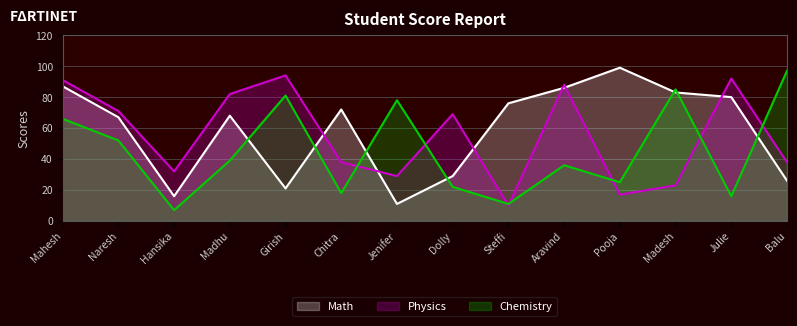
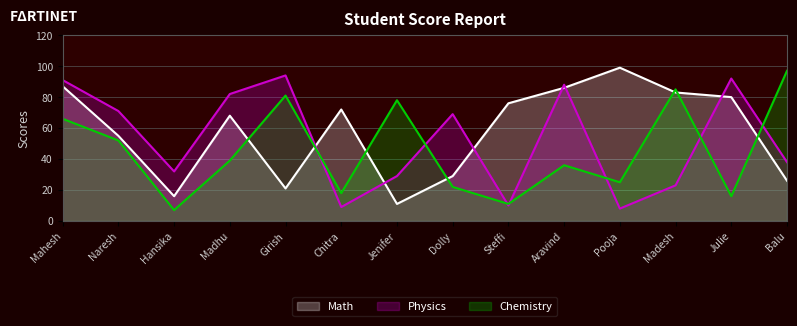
  {
    "Math": {
      "Mahesh": 87,
-     "Naresh": 67,
+     "Naresh": 55,
      "Hansika": 16,
      "Madhu": 68,
      "Girish": 21,
      "Chitra": 72,
      "Jenifer": 11,
      "Dolly": 29,
      "Steffi": 76,
      "Aravind": 86,
      "Pooja": 99,
      "Madesh": 83,
      "Julie": 80,
      "Balu": 26
    },
    "Physics": {
      "Mahesh": 91,
      "Naresh": 71,
      "Hansika": 32,
      "Madhu": 82,
      "Girish": 94,
-     "Chitra": 38,
+     "Chitra": 9,
      "Jenifer": 29,
      "Dolly": 69,
      "Aravind": 88,
-     "Pooja": 17,
+     "Pooja": 8,
      "Madesh": 23,
      "Julie": 92,
      "Balu": 38
    },
    "Chemistry": {
      "Mahesh": 66,
      "Naresh": 52,
      "Hansika": 7,
      "Madhu": 39,
      "Girish": 81,
      "Chitra": 18,
      "Jenifer": 78,
      "Dolly": 22,
      "Aravind": 36,
      "Pooja": 25,
      "Madesh": 85,
      "Julie": 16,
      "Balu": 97
    }
  }
